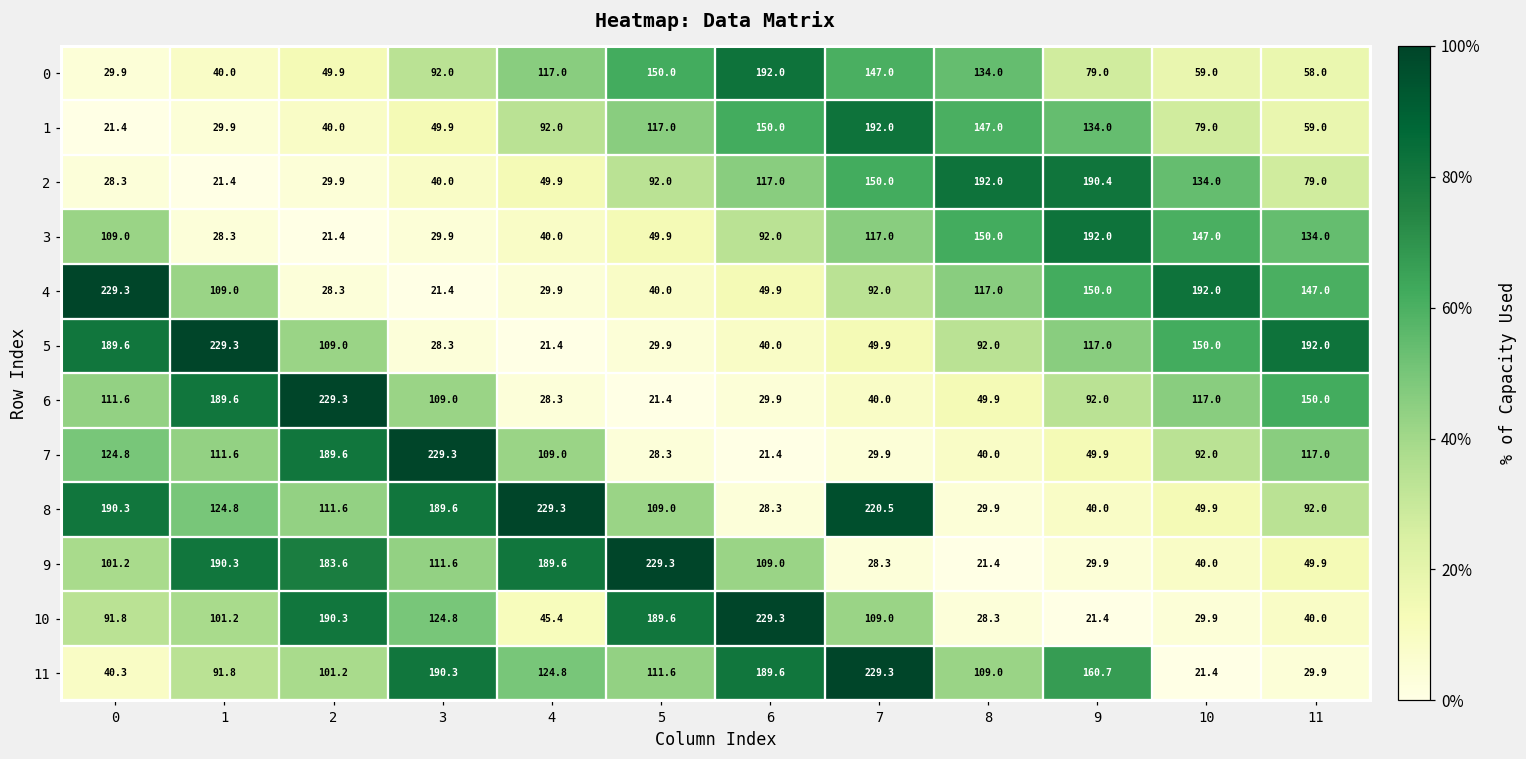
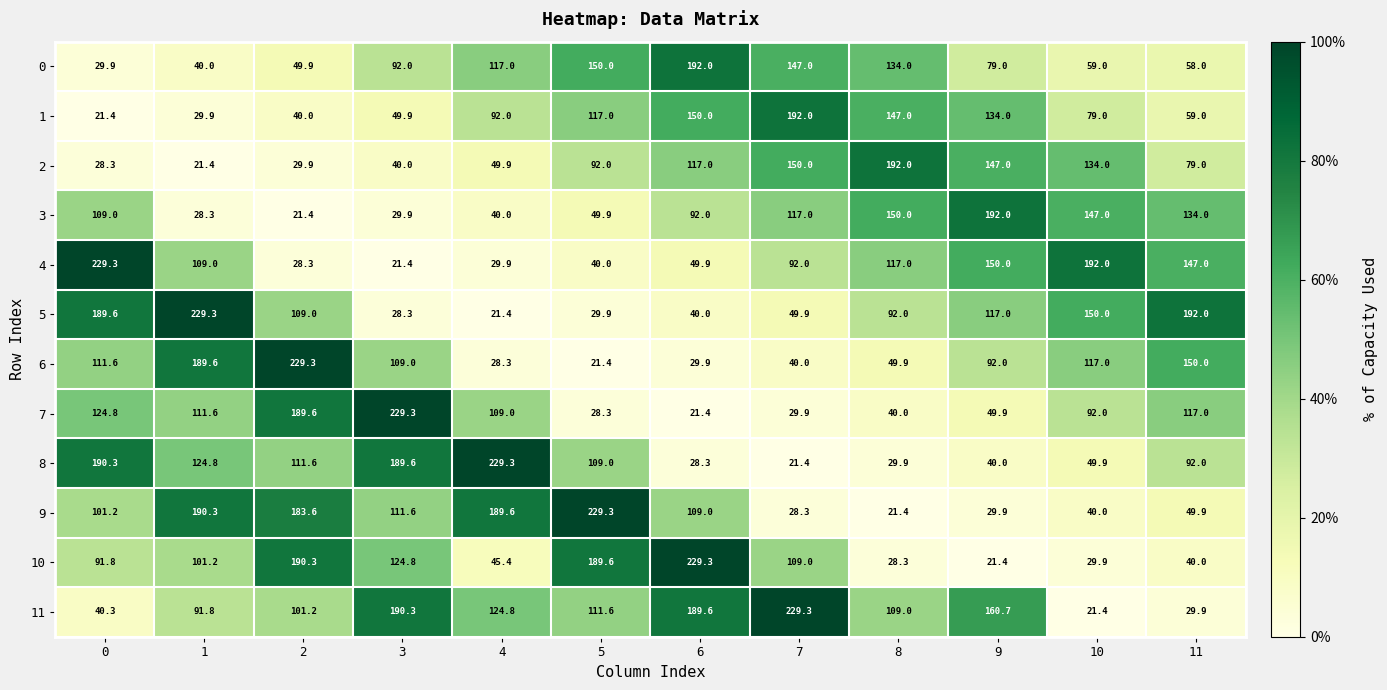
  {
    "0": {
      "0": 29.9,
      "1": 40.0,
      "2": 49.9,
      "3": 92.0,
      "4": 117.0,
      "5": 150.0,
      "6": 192.0,
      "7": 147.0,
      "8": 134.0,
      "9": 79.0,
      "10": 59.0,
      "11": 58.0
    },
    "1": {
      "0": 21.4,
      "1": 29.9,
      "2": 40.0,
      "3": 49.9,
      "4": 92.0,
      "5": 117.0,
      "6": 150.0,
      "7": 192.0,
      "8": 147.0,
      "9": 134.0,
      "10": 79.0,
      "11": 59.0
    },
    "2": {
      "0": 28.3,
      "1": 21.4,
      "2": 29.9,
      "3": 40.0,
      "4": 49.9,
      "5": 92.0,
      "6": 117.0,
      "7": 150.0,
      "8": 192.0,
-     "9": 190.4,
+     "9": 147.0,
      "10": 134.0,
      "11": 79.0
    },
    "3": {
      "0": 109.0,
      "1": 28.3,
      "2": 21.4,
      "3": 29.9,
      "4": 40.0,
      "5": 49.9,
      "6": 92.0,
      "7": 117.0,
      "8": 150.0,
      "9": 192.0,
      "10": 147.0,
      "11": 134.0
    },
    "4": {
      "0": 229.3,
      "1": 109.0,
      "2": 28.3,
      "3": 21.4,
      "4": 29.9,
      "5": 40.0,
      "6": 49.9,
      "7": 92.0,
      "8": 117.0,
      "9": 150.0,
      "10": 192.0,
      "11": 147.0
    },
    "5": {
      "0": 189.6,
      "1": 229.3,
      "2": 109.0,
      "3": 28.3,
      "4": 21.4,
      "5": 29.9,
      "6": 40.0,
      "7": 49.9,
      "8": 92.0,
      "9": 117.0,
      "10": 150.0,
      "11": 192.0
    },
    "6": {
      "0": 111.6,
      "1": 189.6,
      "2": 229.3,
      "3": 109.0,
      "4": 28.3,
      "5": 21.4,
      "6": 29.9,
      "7": 40.0,
      "8": 49.9,
      "9": 92.0,
      "10": 117.0,
      "11": 150.0
    },
    "7": {
      "0": 124.8,
      "1": 111.6,
      "2": 189.6,
      "3": 229.3,
      "4": 109.0,
      "5": 28.3,
      "6": 21.4,
      "7": 29.9,
      "8": 40.0,
      "9": 49.9,
      "10": 92.0,
      "11": 117.0
    },
    "8": {
      "0": 190.3,
      "1": 124.8,
      "2": 111.6,
      "3": 189.6,
      "4": 229.3,
      "5": 109.0,
      "6": 28.3,
-     "7": 220.5,
+     "7": 21.4,
      "8": 29.9,
      "9": 40.0,
      "10": 49.9,
      "11": 92.0
    },
    "9": {
      "0": 101.2,
      "1": 190.3,
      "2": 183.6,
      "3": 111.6,
      "4": 189.6,
      "5": 229.3,
      "6": 109.0,
      "7": 28.3,
      "8": 21.4,
      "9": 29.9,
      "10": 40.0,
      "11": 49.9
    },
    "10": {
      "0": 91.8,
      "1": 101.2,
      "2": 190.3,
      "3": 124.8,
      "4": 45.4,
      "5": 189.6,
      "6": 229.3,
      "7": 109.0,
      "8": 28.3,
      "9": 21.4,
      "10": 29.9,
      "11": 40.0
    },
    "11": {
      "0": 40.3,
      "1": 91.8,
      "2": 101.2,
      "3": 190.3,
      "4": 124.8,
      "5": 111.6,
      "6": 189.6,
      "7": 229.3,
      "8": 109.0,
      "9": 160.7,
      "10": 21.4,
      "11": 29.9
    }
  }
